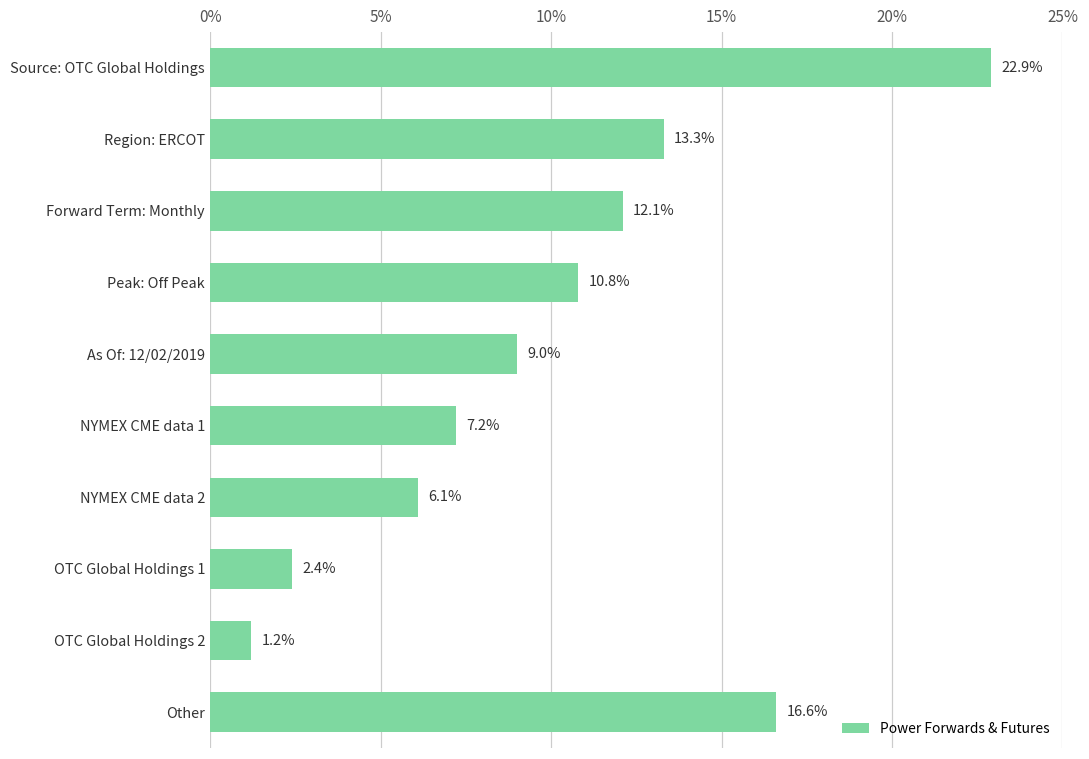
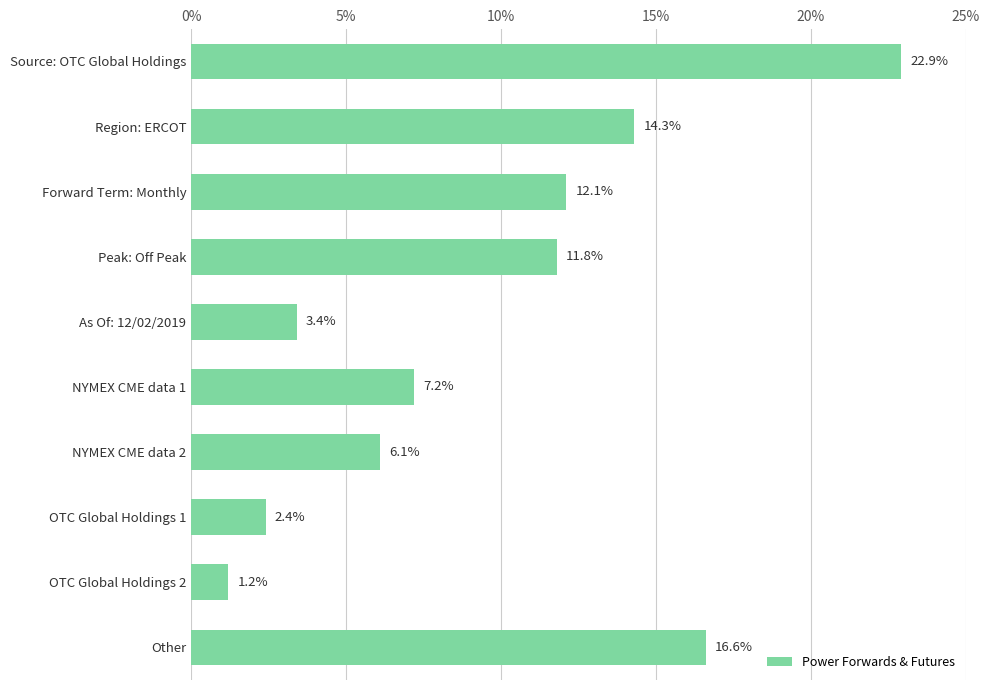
  {
    "Source: OTC Global Holdings": "22.9%",
-   "Region: ERCOT": "13.3%",
+   "Region: ERCOT": "14.3%",
    "Forward Term: Monthly": "12.1%",
-   "Peak: Off Peak": "10.8%",
-   "As Of: 12/02/2019": "9.0%",
+   "Peak: Off Peak": "11.8%",
+   "As Of: 12/02/2019": "3.4%",
    "NYMEX CME data 1": "7.2%",
    "NYMEX CME data 2": "6.1%",
    "OTC Global Holdings 1": "2.4%",
    "OTC Global Holdings 2": "1.2%",
    "Other": "16.6%"
  }
